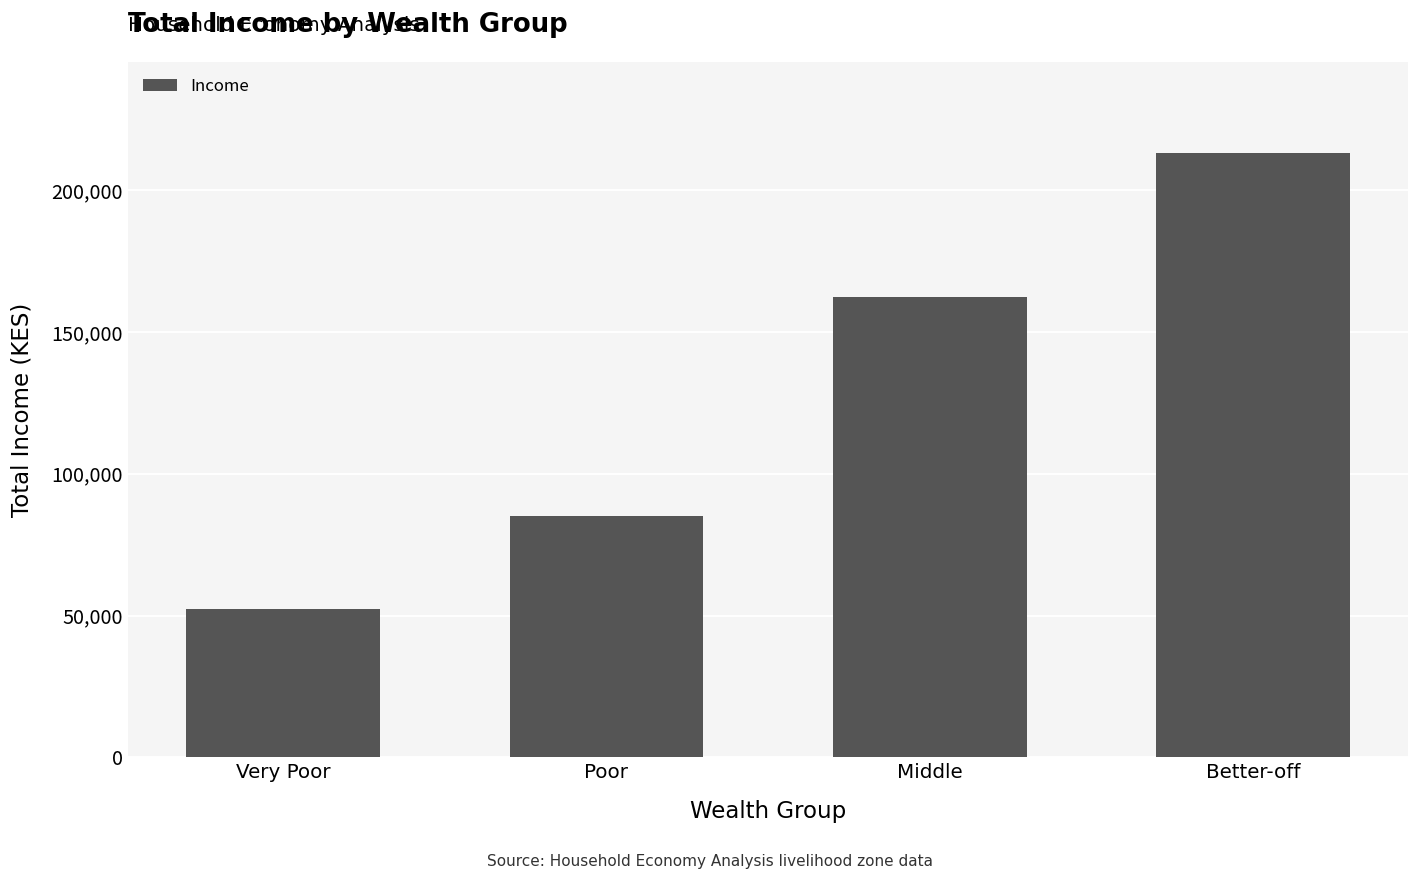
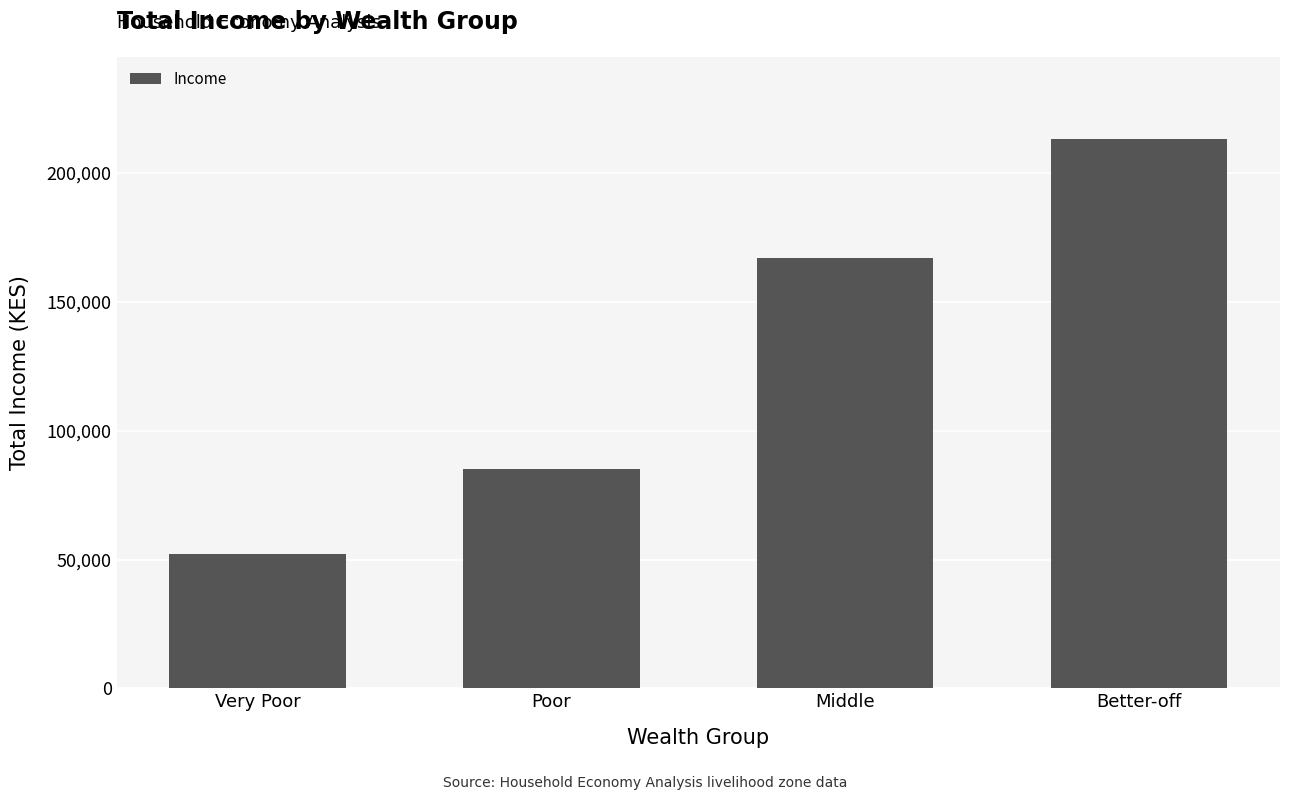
  {
    "Very Poor": "52,000",
    "Poor": "85,000",
-   "Middle": "162,000",
+   "Middle": "167,000",
    "Better-off": "213,000"
  }
